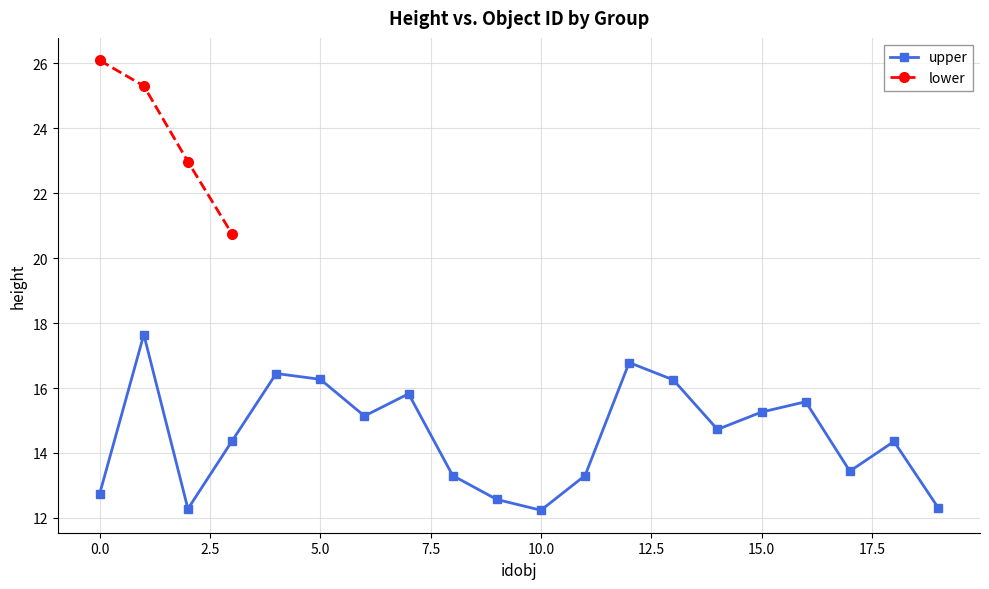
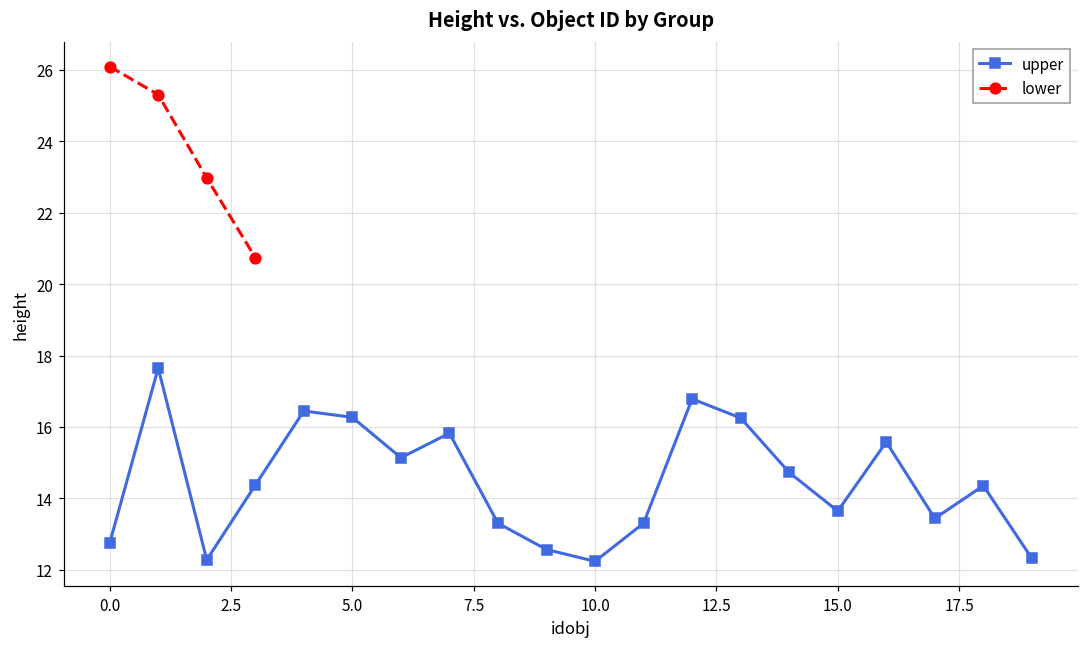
  {
    "upper": {
      "0.0": 12.7,
      "5.0": 16.3,
      "10.0": 12.2,
-     "15.0": 15.3
+     "15.0": 13.6
    },
    "lower": {
      "0.0": 26.1
    }
  }
